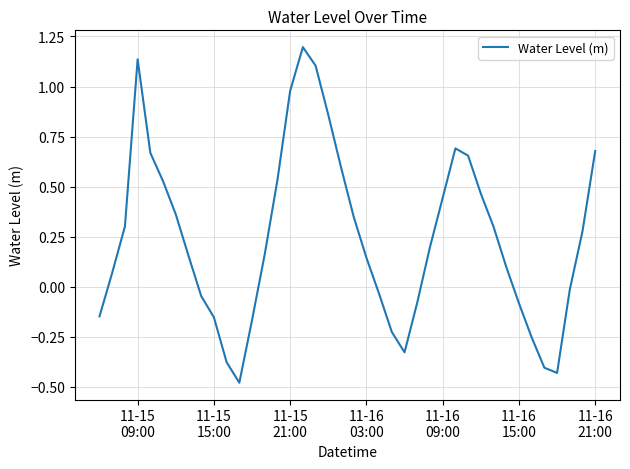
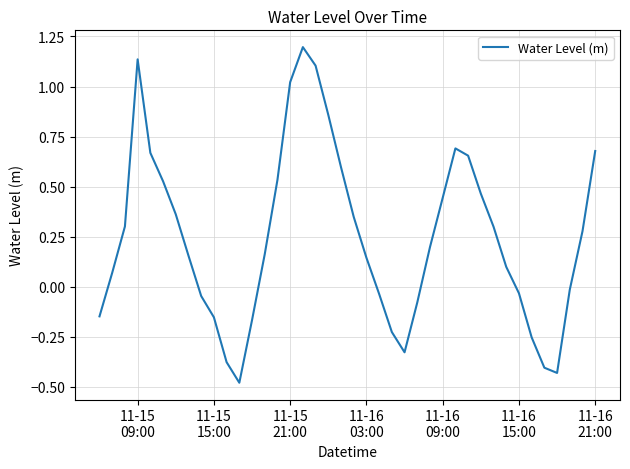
  {
    "11-15 09:00": 1.14,
    "11-15 15:00": -0.15,
-   "11-15 21:00": 0.98,
+   "11-15 21:00": 1.02,
    "11-16 03:00": 0.15,
    "11-16 09:00": 0.44,
-   "11-16 15:00": -0.08,
+   "11-16 15:00": -0.03,
    "11-16 21:00": 0.68
  }
